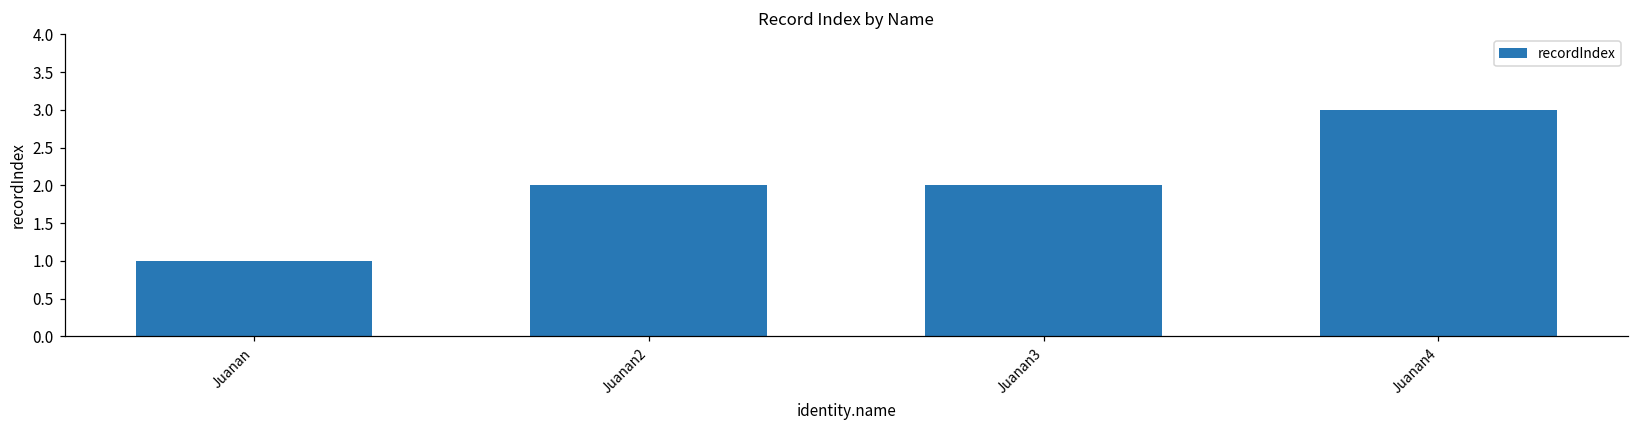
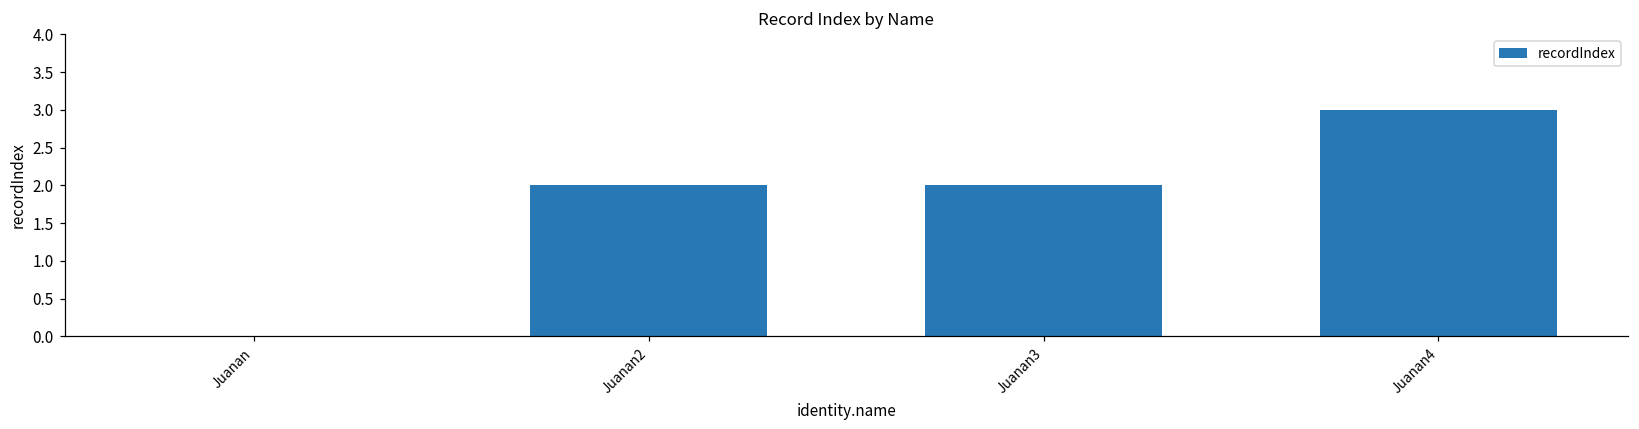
  {
-   "Juanan": 1,
+   "Juanan": 0,
    "Juanan2": 2,
    "Juanan3": 2,
    "Juanan4": 3
  }
